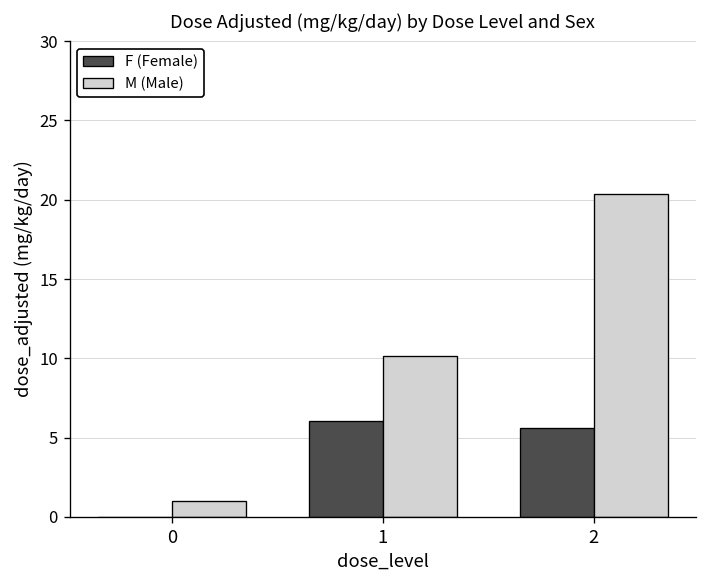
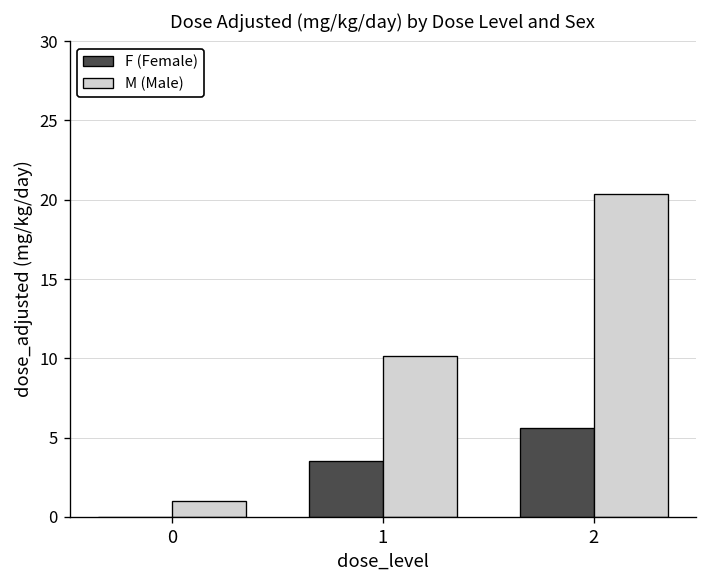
  {
    "F (Female)": {
      "0": 0.0,
-     "1": 6.0,
+     "1": 3.5,
      "2": 5.6
    },
    "M (Male)": {
      "0": 1.0,
      "1": 10.2,
      "2": 20.4
    }
  }
